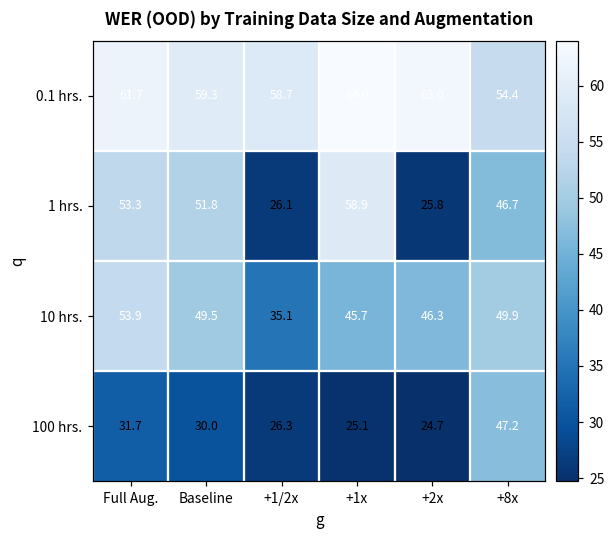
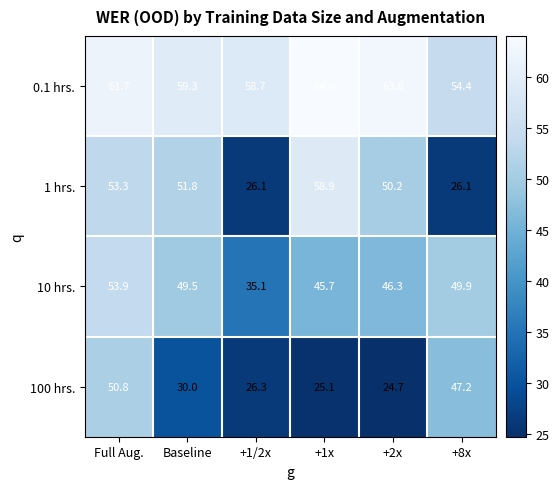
  {
    "0.1 hrs.": {
      "+8x": 54.4
    },
    "1 hrs.": {
      "Full Aug.": 53.3,
      "Baseline": 51.8,
      "+1/2x": 26.1,
-     "+2x": 25.8,
-     "+8x": 46.7
+     "+2x": 50.2,
+     "+8x": 26.1
    },
    "10 hrs.": {
      "Full Aug.": 53.9,
      "Baseline": 49.5,
      "+1/2x": 35.1,
      "+1x": 45.7,
      "+2x": 46.3,
      "+8x": 49.9
    },
    "100 hrs.": {
-     "Full Aug.": 31.7,
+     "Full Aug.": 50.8,
      "Baseline": 30.0,
      "+1/2x": 26.3,
      "+1x": 25.1,
      "+2x": 24.7,
      "+8x": 47.2
    }
  }
